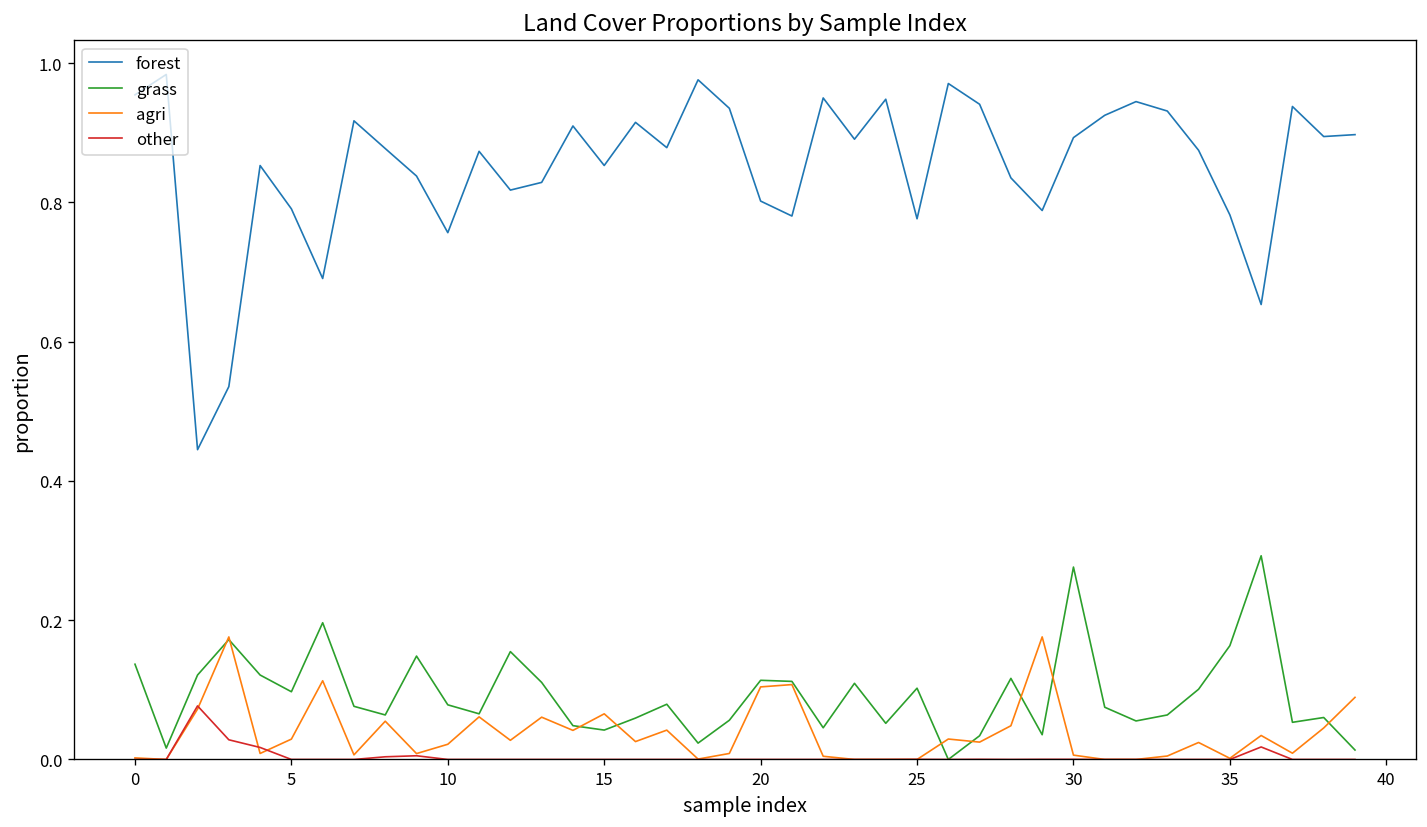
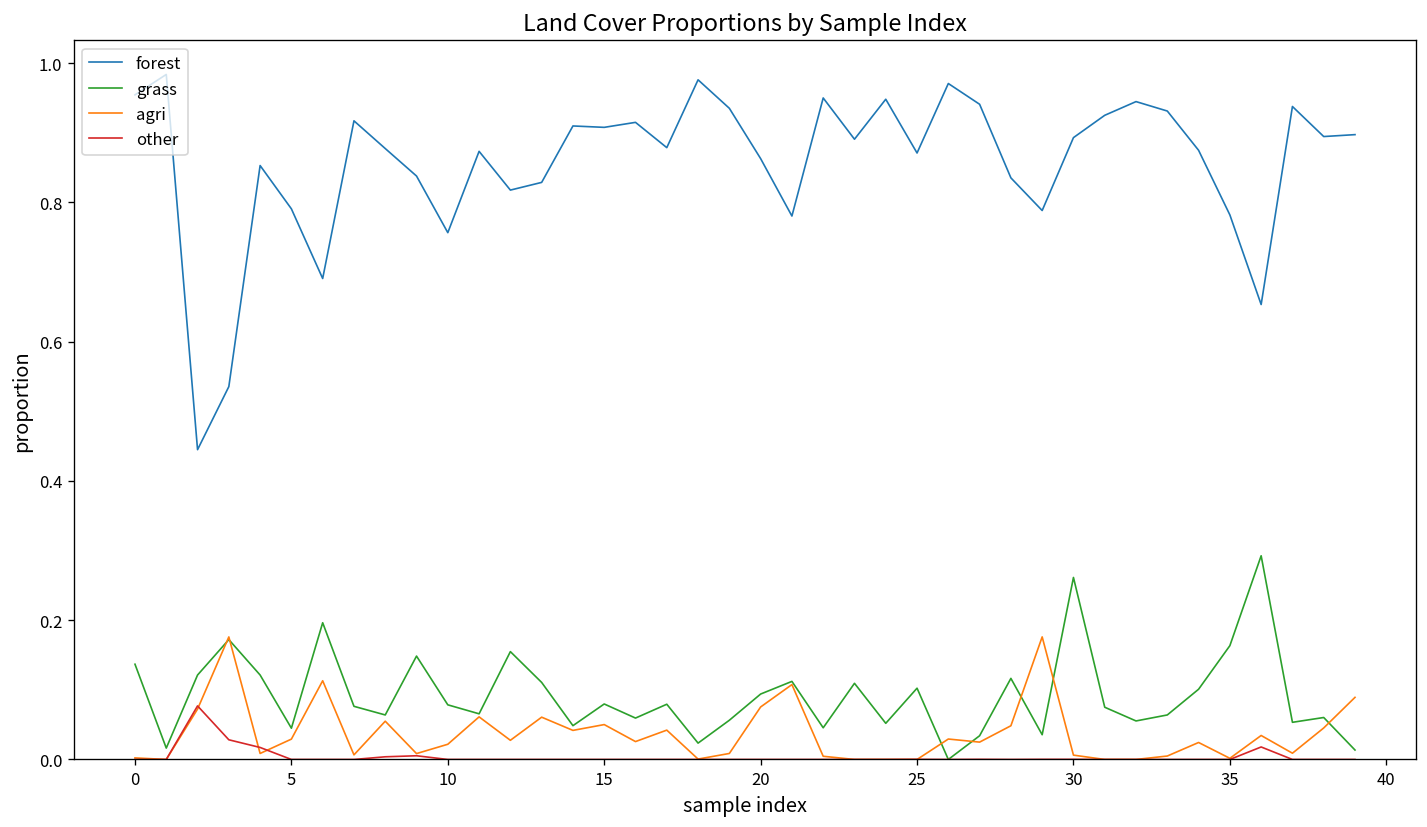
  {
    "forest": {
      "5": 0.79,
      "10": 0.76,
-     "15": 0.85,
-     "20": 0.80,
-     "25": 0.78,
+     "15": 0.91,
+     "20": 0.86,
+     "25": 0.87,
      "30": 0.89,
      "35": 0.78
    },
    "grass": {
      "0": 0.14,
-     "5": 0.10,
+     "5": 0.04,
      "10": 0.08,
-     "15": 0.04,
-     "20": 0.11,
+     "15": 0.08,
+     "20": 0.09,
      "25": 0.10,
-     "30": 0.28,
+     "30": 0.26,
      "35": 0.16
    },
    "agri": {
      "5": 0.03,
      "10": 0.02,
-     "15": 0.07,
-     "20": 0.10,
+     "15": 0.05,
+     "20": 0.08,
      "30": 0.01
    },
    "other": {
      "5": 0.00,
      "10": 0.00,
      "15": 0.00,
      "20": 0.00,
      "30": 0.00
    }
  }
